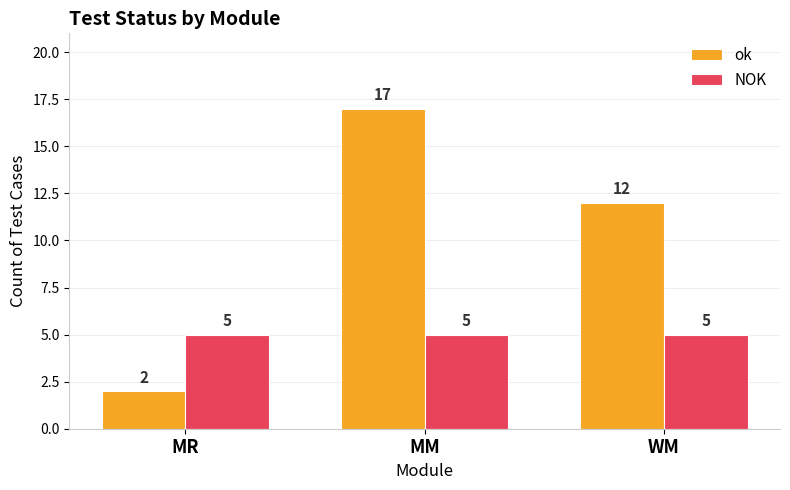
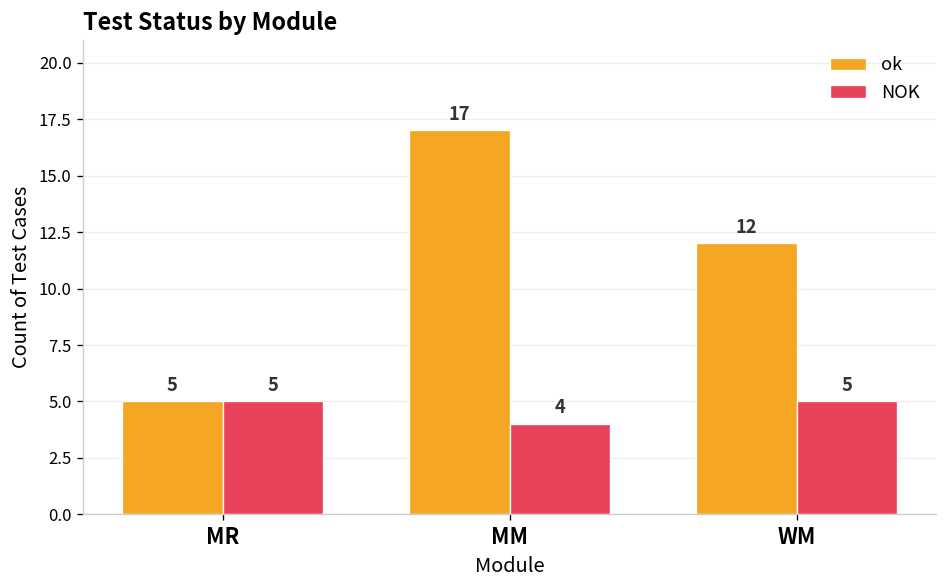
  {
    "ok": {
-     "MR": 2,
+     "MR": 5,
      "MM": 17,
      "WM": 12
    },
    "NOK": {
      "MR": 5,
-     "MM": 5,
+     "MM": 4,
      "WM": 5
    }
  }
